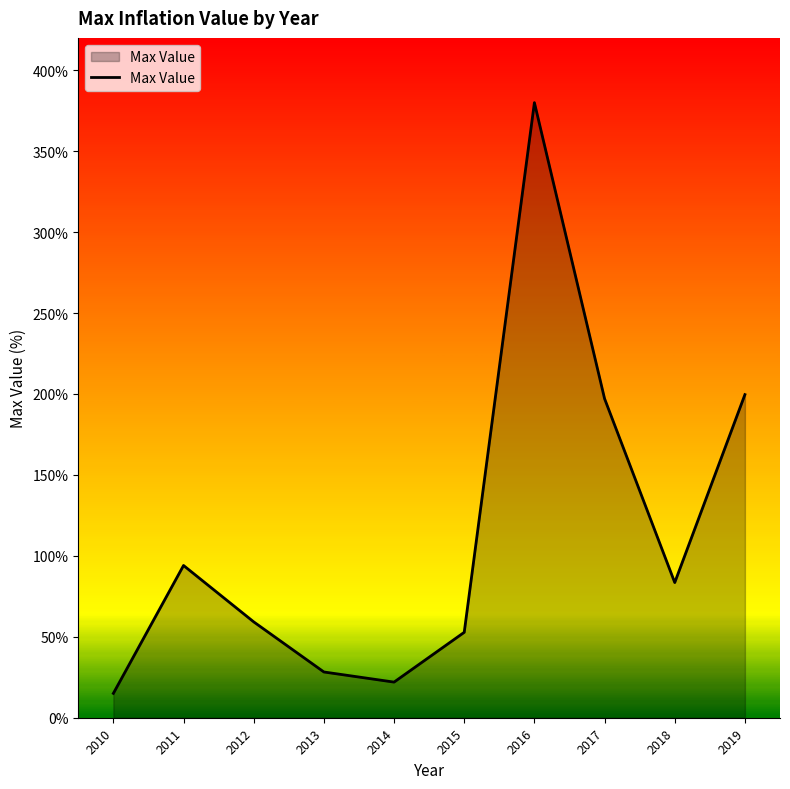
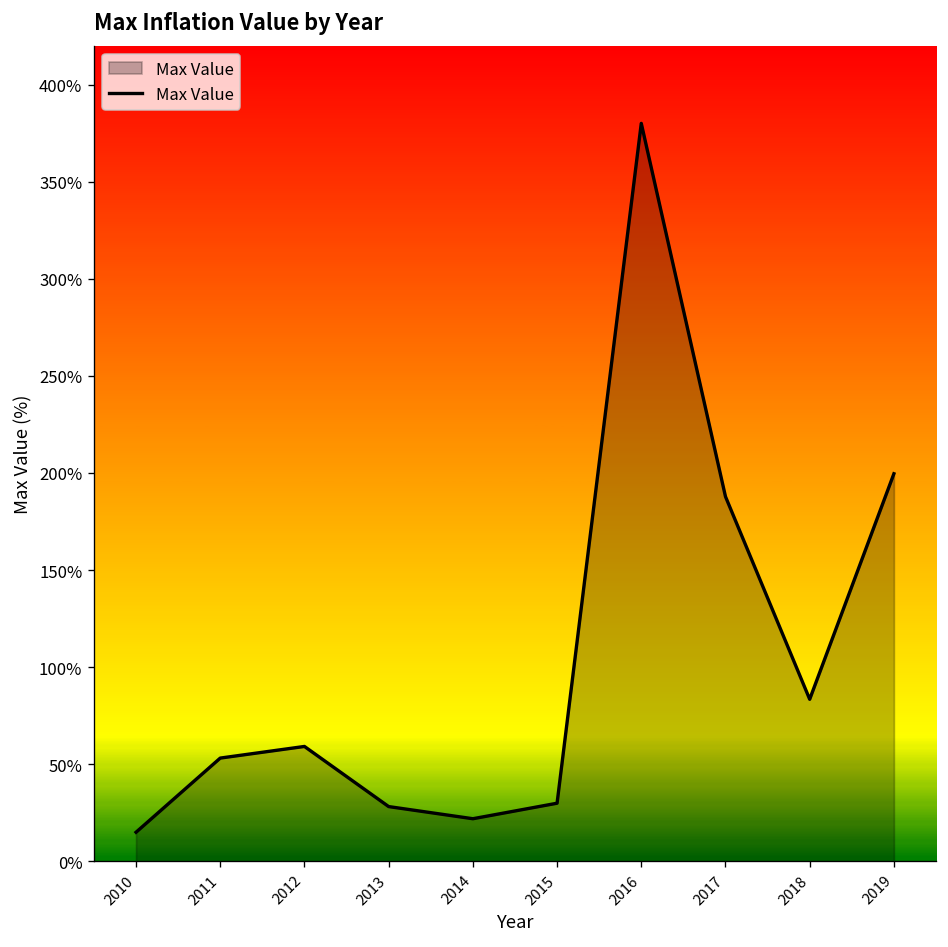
  {
    "2010": "15%",
-   "2011": "94%",
+   "2011": "53%",
    "2012": "59%",
    "2013": "28%",
    "2014": "22%",
-   "2015": "53%",
+   "2015": "30%",
    "2016": "380%",
-   "2017": "197%",
+   "2017": "188%",
    "2018": "84%",
    "2019": "200%"
  }
